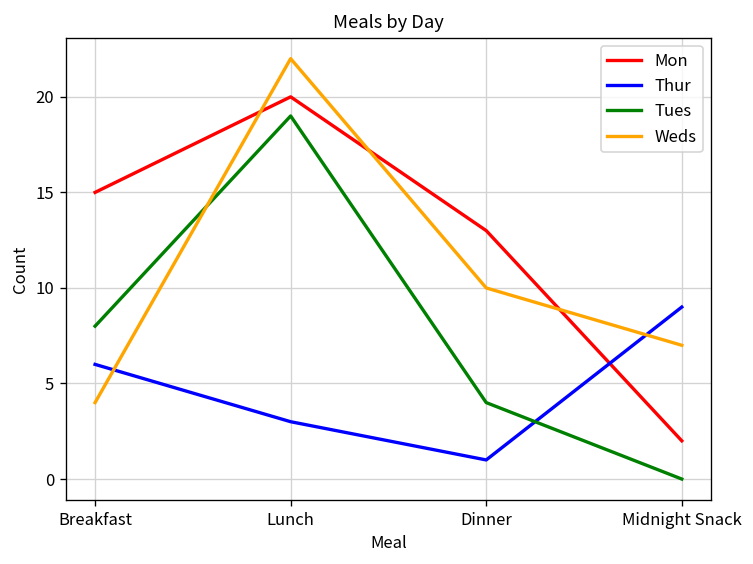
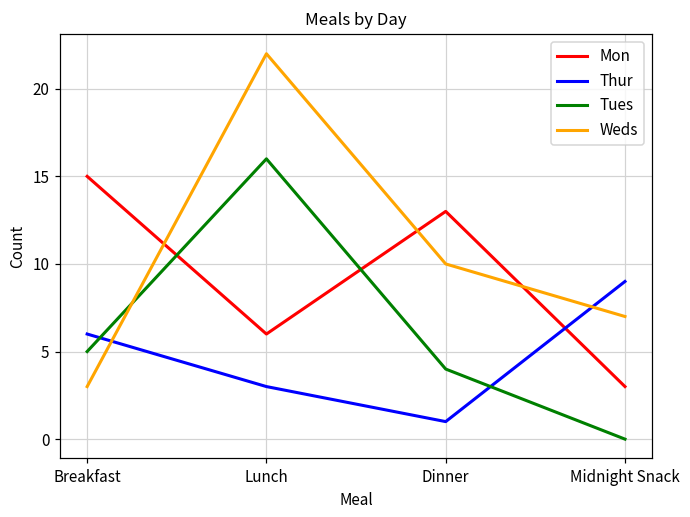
  {
    "Mon": {
      "Breakfast": 15,
-     "Lunch": 20,
+     "Lunch": 6,
      "Dinner": 13,
-     "Midnight Snack": 2
+     "Midnight Snack": 3
    },
    "Thur": {
      "Breakfast": 6,
      "Lunch": 3,
      "Dinner": 1,
      "Midnight Snack": 9
    },
    "Tues": {
-     "Breakfast": 8,
-     "Lunch": 19,
+     "Breakfast": 5,
+     "Lunch": 16,
      "Dinner": 4,
      "Midnight Snack": 0
    },
    "Weds": {
-     "Breakfast": 4,
+     "Breakfast": 3,
      "Lunch": 22,
      "Dinner": 10,
      "Midnight Snack": 7
    }
  }
